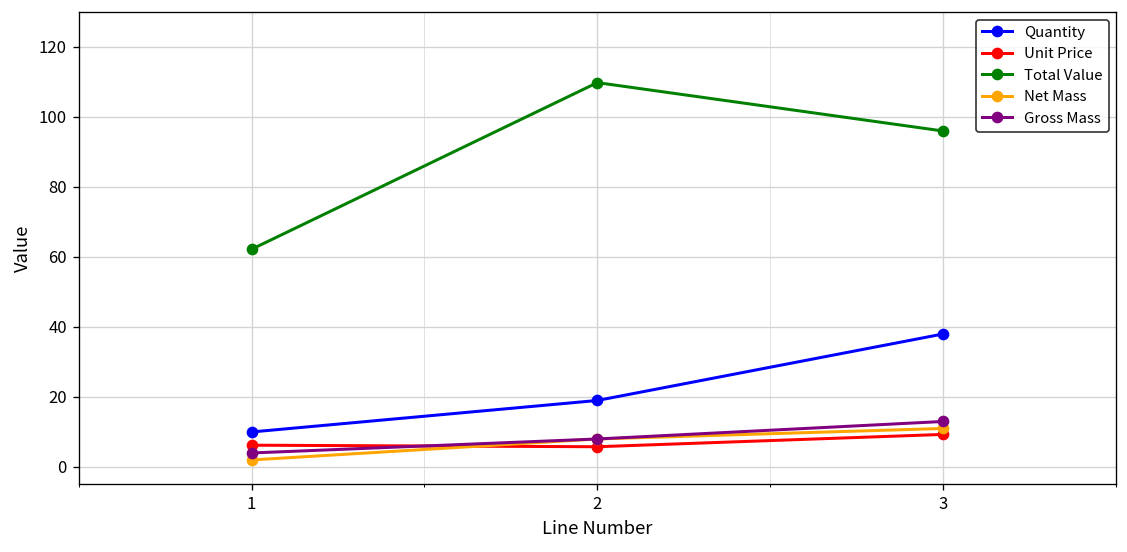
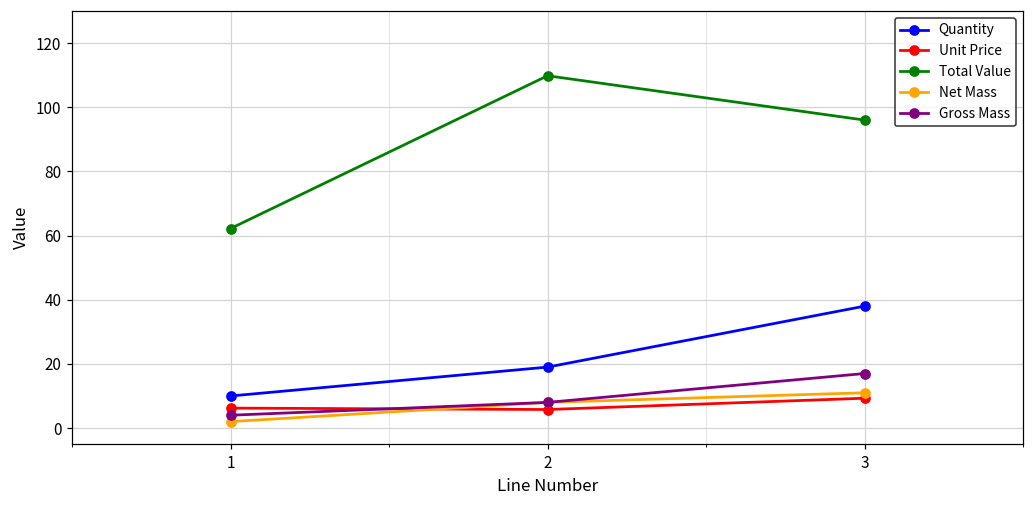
  {
    "Quantity": {
      "1": 10,
      "2": 19,
      "3": 38
    },
    "Unit Price": {
      "1": 6,
      "2": 6,
      "3": 9
    },
    "Total Value": {
      "1": 62,
      "2": 110,
      "3": 96
    },
    "Net Mass": {
      "1": 2,
      "3": 11
    },
    "Gross Mass": {
      "1": 4,
-     "3": 13
+     "3": 17
    }
  }
